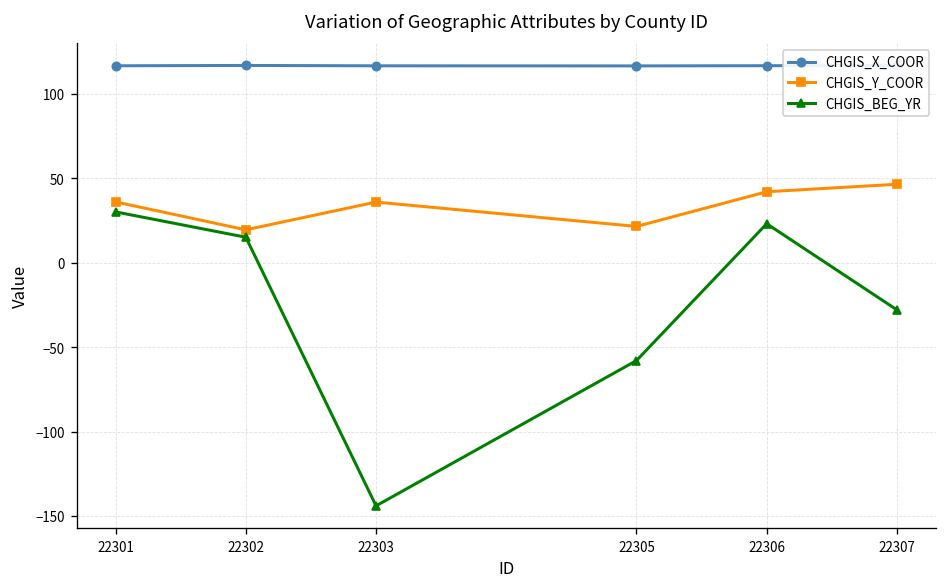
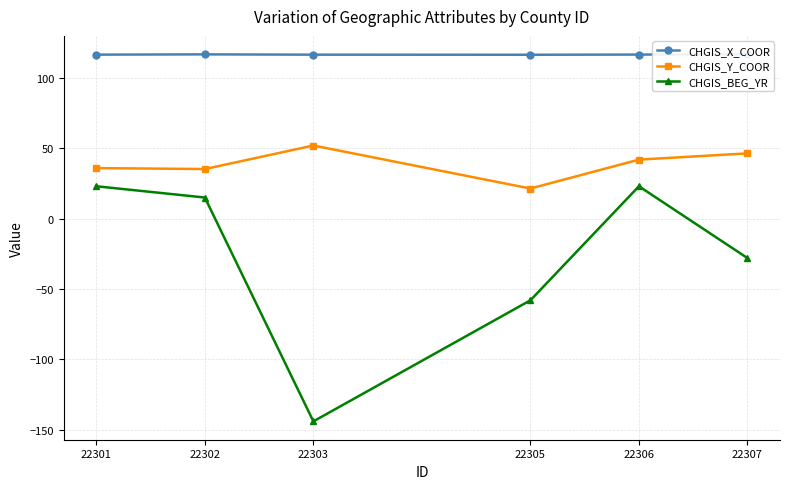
  {
    "CHGIS_X_COOR": {
      "22301": 116,
      "22302": 117,
      "22303": 116,
      "22305": 116,
      "22306": 117
    },
    "CHGIS_Y_COOR": {
      "22301": 36,
-     "22302": 19,
-     "22303": 36,
+     "22302": 35,
+     "22303": 52,
      "22305": 21,
      "22306": 42,
      "22307": 46
    },
    "CHGIS_BEG_YR": {
-     "22301": 30,
+     "22301": 23,
      "22302": 15,
      "22303": -144,
      "22305": -58,
      "22306": 23,
      "22307": -28
    }
  }
